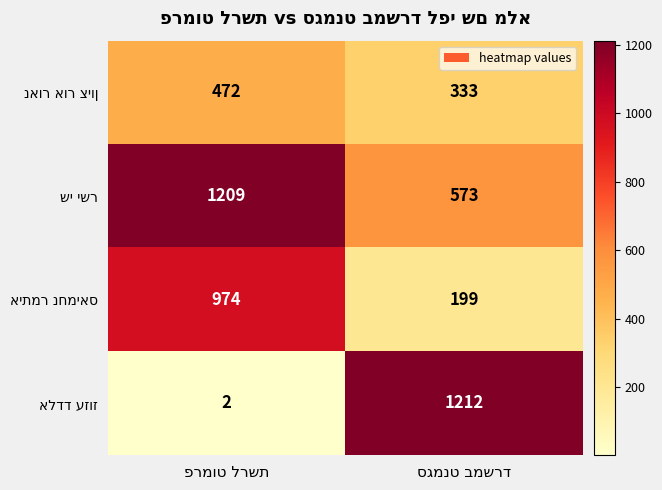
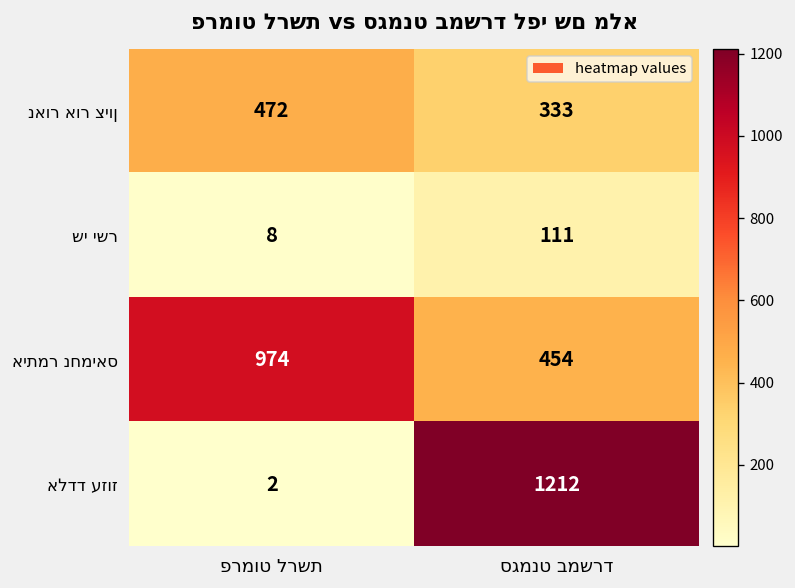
  {
    "נאור אור ציון": {
      "פרמוט לרשת": 472,
      "סגמנט במשרד": 333
    },
    "שי ישר": {
-     "פרמוט לרשת": 1209,
-     "סגמנט במשרד": 573
+     "פרמוט לרשת": 8,
+     "סגמנט במשרד": 111
    },
    "איתמר נחמיאס": {
      "פרמוט לרשת": 974,
-     "סגמנט במשרד": 199
+     "סגמנט במשרד": 454
    },
    "אלדד עזוז": {
      "פרמוט לרשת": 2,
      "סגמנט במשרד": 1212
    }
  }
